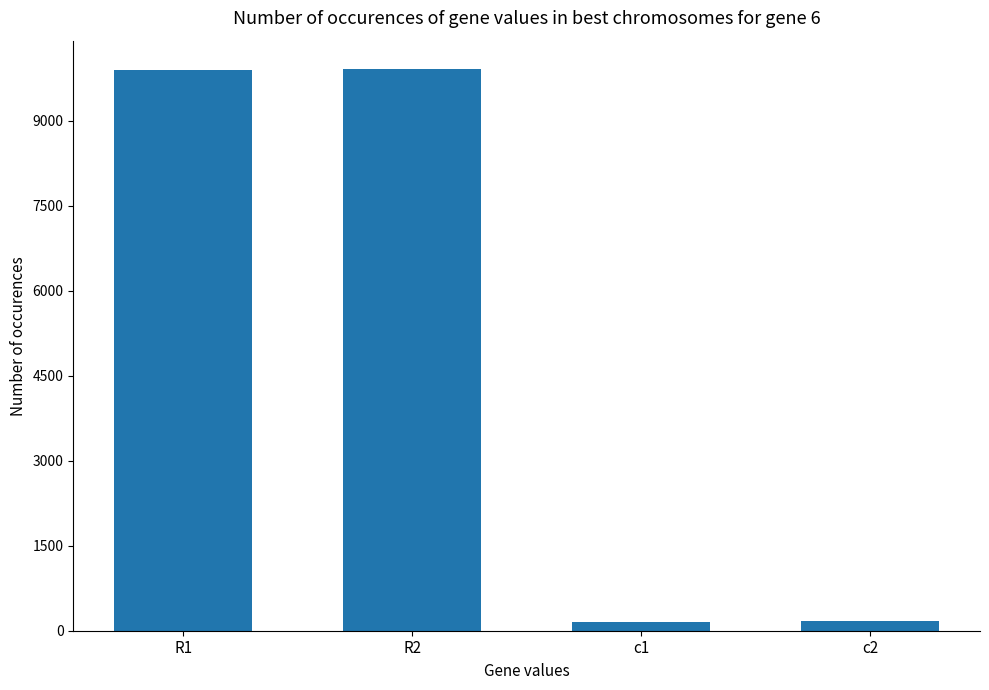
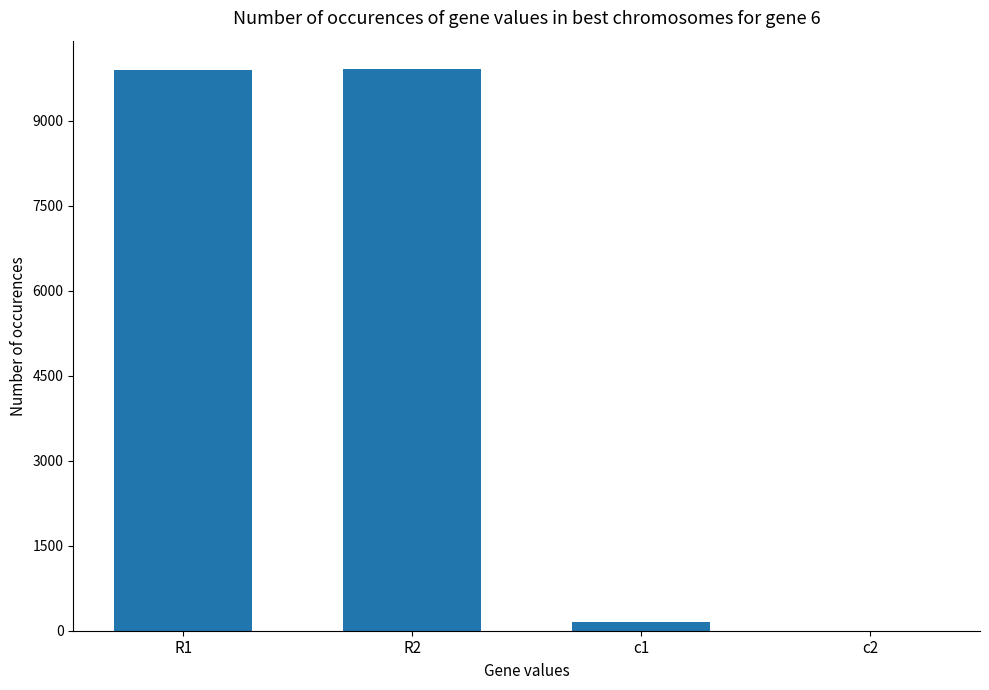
  {
    "R1": 9900,
    "R2": 9900,
    "c1": 200,
-   "c2": 200
+   "c2": 0
  }
